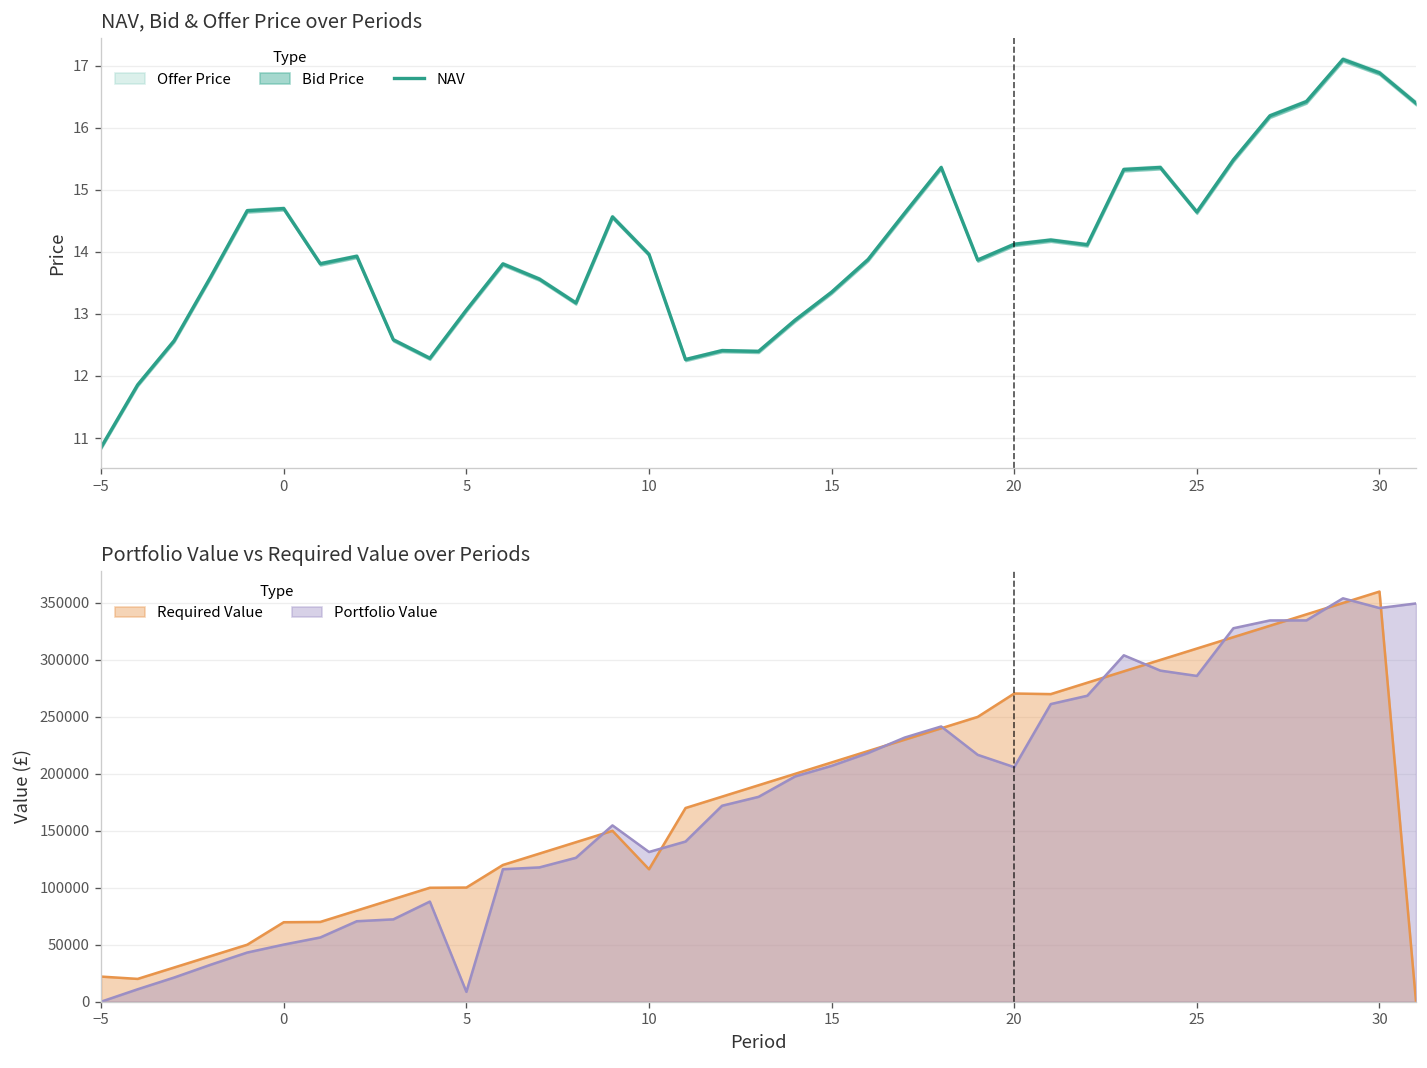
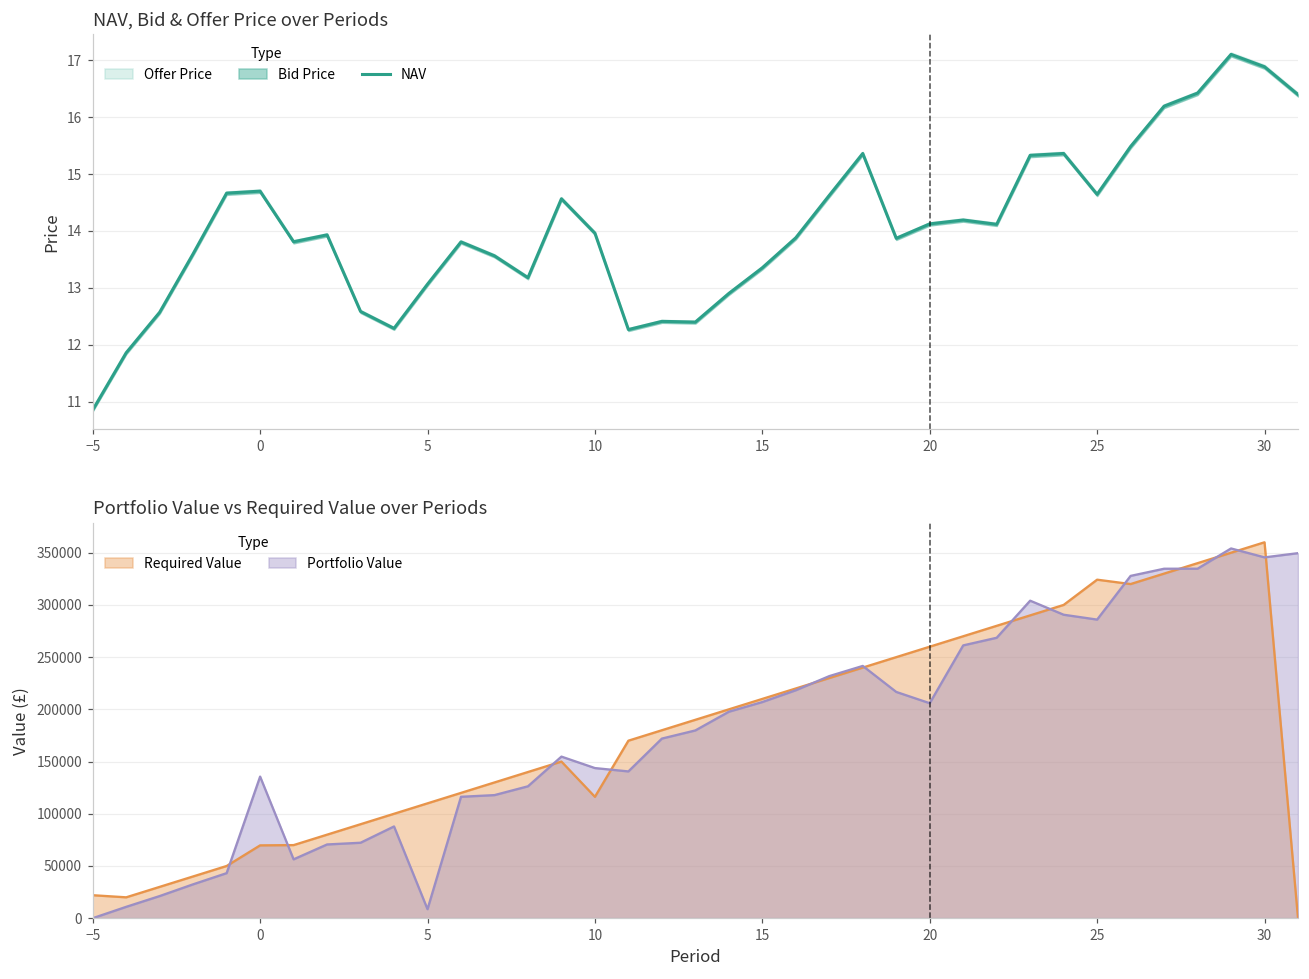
  {
    "Portfolio Value vs Required Value over Periods": {
      "Required Value": {
        "−5": 20000,
        "0": 70000,
-       "5": 100000,
+       "5": 110000,
        "10": 120000,
        "15": 210000,
-       "20": 270000,
-       "25": 310000,
+       "20": 260000,
+       "25": 320000,
        "30": 360000
      },
      "Portfolio Value": {
        "−5": 0,
-       "0": 50000,
+       "0": 140000,
        "5": 10000,
-       "10": 130000,
+       "10": 140000,
        "15": 210000,
        "20": 210000,
        "25": 290000,
        "30": 350000
      }
    }
  }
